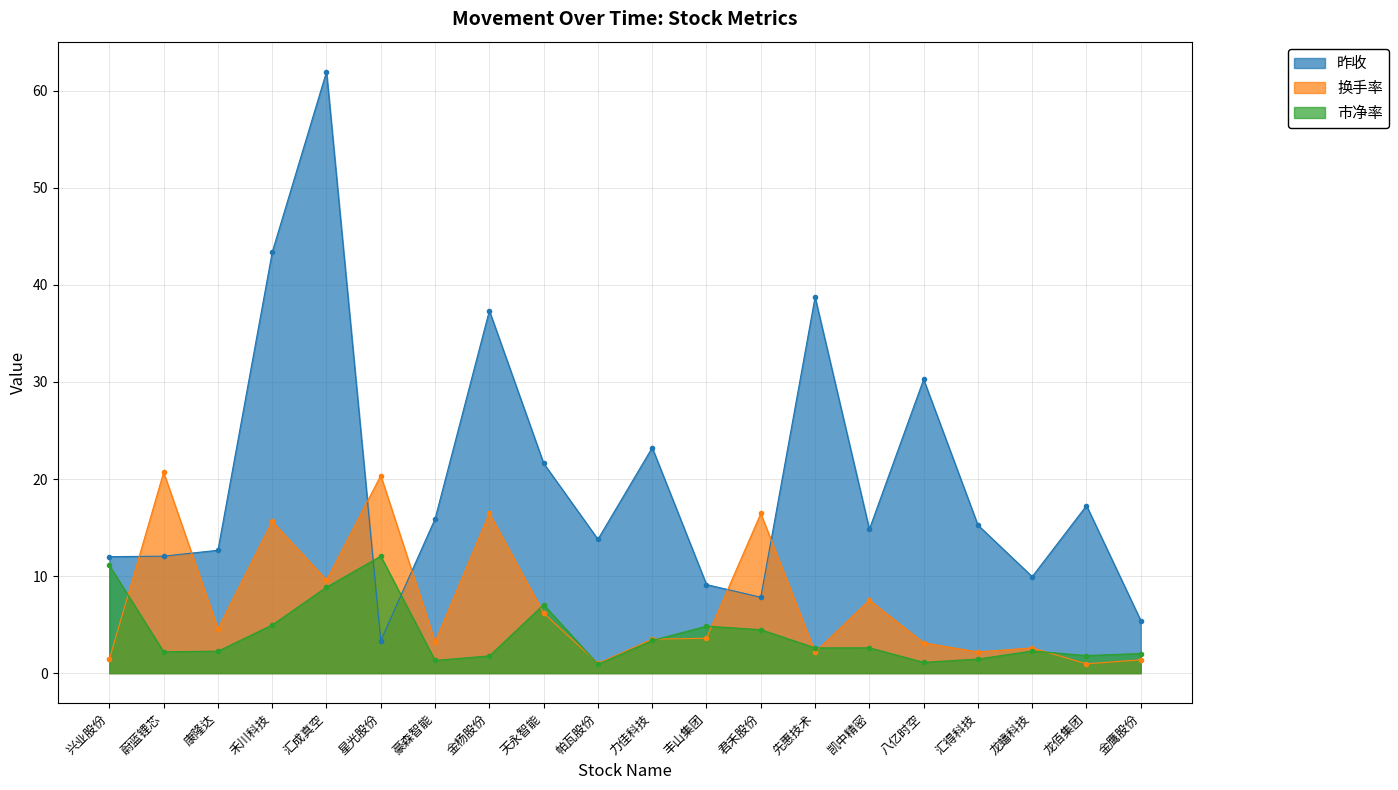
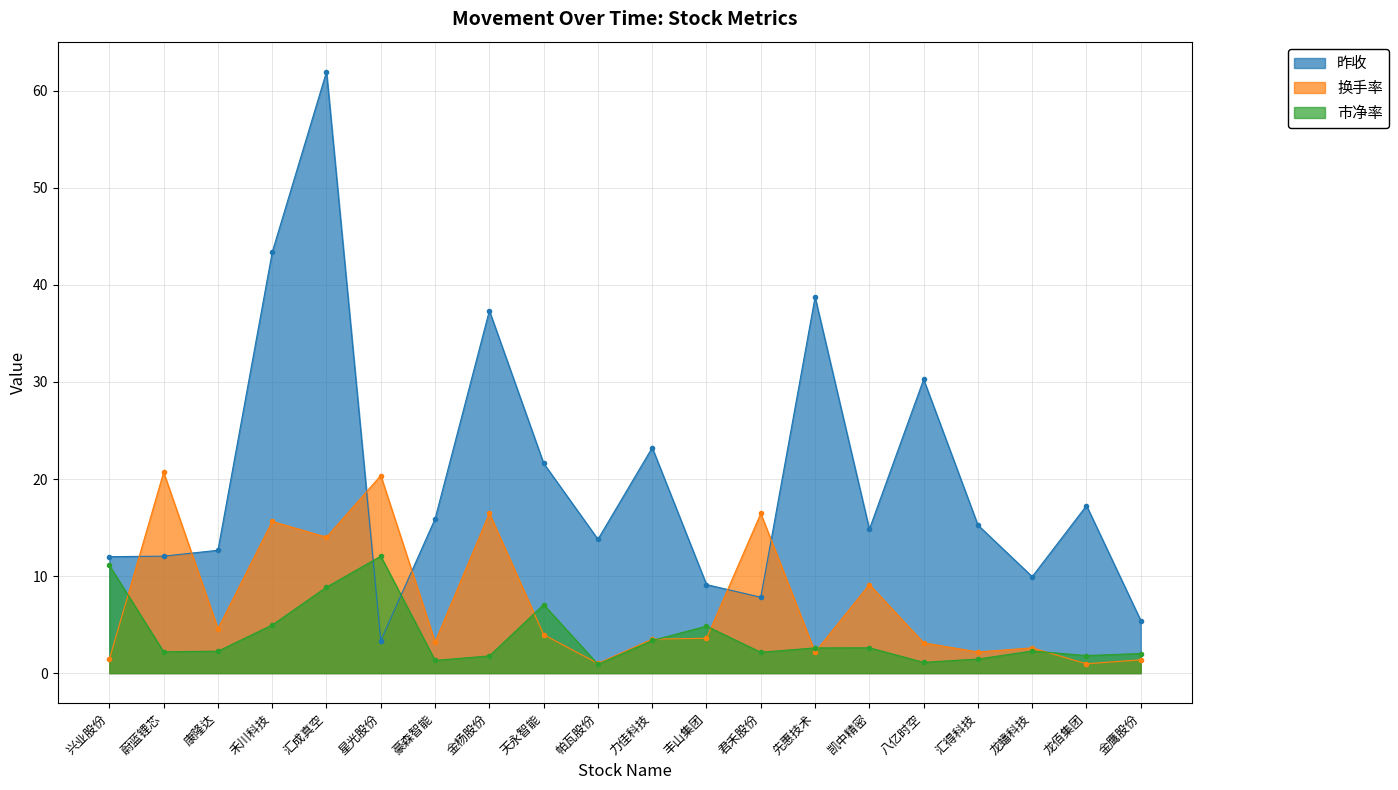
  {
    "昨收": {
      "兴业股份": 12,
      "蔚蓝锂芯": 12,
      "康隆达": 13,
      "禾川科技": 43,
      "汇成真空": 62,
      "星光股份": 3,
      "豪森智能": 16,
      "金杨股份": 37,
      "天永智能": 22,
      "帕瓦股份": 14,
      "力佳科技": 23,
      "丰山集团": 9,
      "君禾股份": 8,
      "先惠技术": 39,
      "凯中精密": 15,
      "八亿时空": 30,
      "汇得科技": 15,
      "龙蟠科技": 10,
      "龙佰集团": 17,
      "金鹰股份": 5
    },
    "换手率": {
      "兴业股份": 1,
      "蔚蓝锂芯": 21,
      "康隆达": 5,
      "禾川科技": 16,
-     "汇成真空": 10,
+     "汇成真空": 14,
      "星光股份": 20,
      "豪森智能": 3,
      "金杨股份": 16,
-     "天永智能": 6,
+     "天永智能": 4,
      "丰山集团": 4,
      "君禾股份": 16,
      "先惠技术": 2,
-     "凯中精密": 8,
+     "凯中精密": 9,
      "八亿时空": 3,
      "汇得科技": 2,
      "龙蟠科技": 3,
      "龙佰集团": 1,
      "金鹰股份": 1
    },
    "市净率": {
      "兴业股份": 11,
      "蔚蓝锂芯": 2,
      "康隆达": 2,
      "禾川科技": 5,
      "汇成真空": 9,
      "星光股份": 12,
      "豪森智能": 1,
      "金杨股份": 2,
      "天永智能": 7,
      "丰山集团": 5,
-     "君禾股份": 4,
+     "君禾股份": 2,
      "先惠技术": 3,
      "凯中精密": 3,
      "八亿时空": 1,
      "汇得科技": 1,
      "龙蟠科技": 2,
      "龙佰集团": 2,
      "金鹰股份": 2
    }
  }
